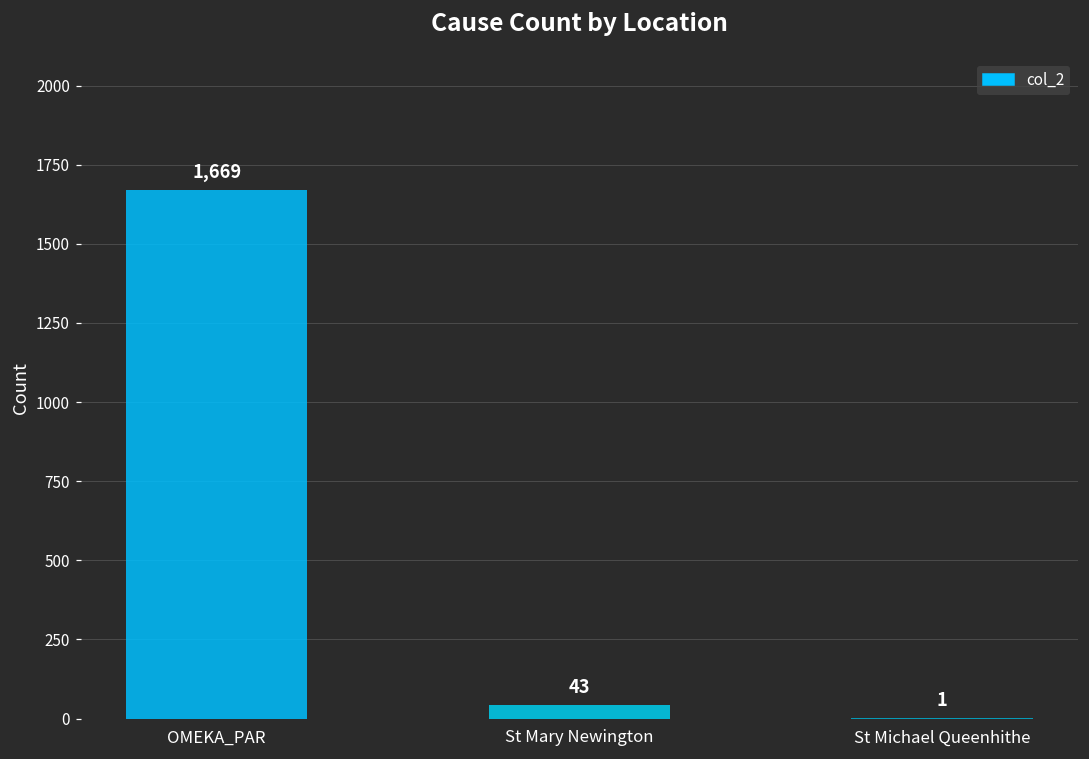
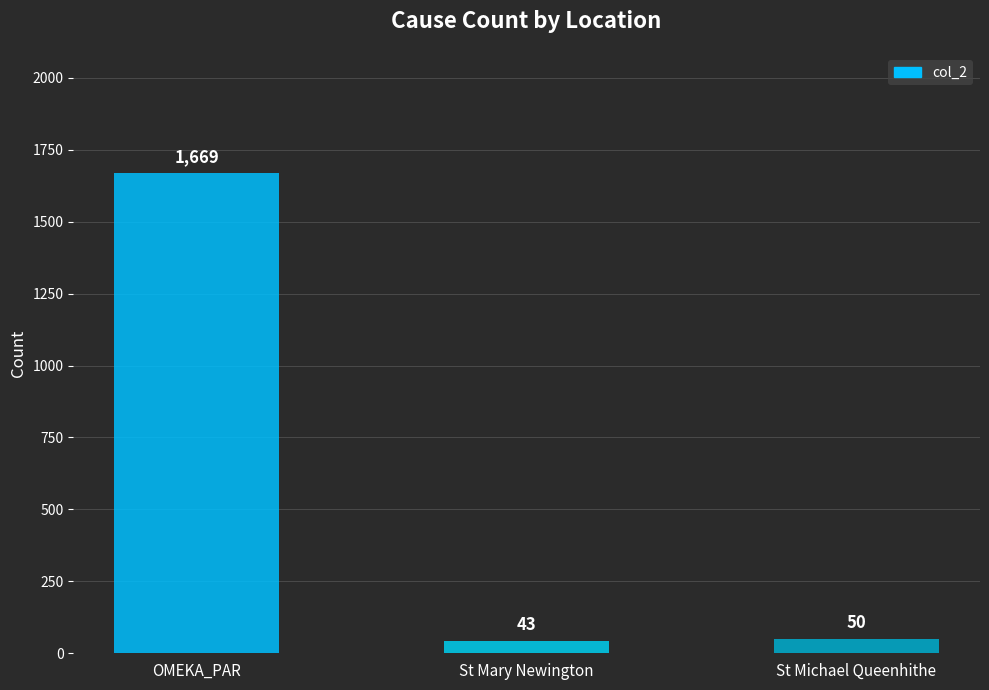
  {
    "OMEKA_PAR": "1,669",
    "St Mary Newington": "43",
-   "St Michael Queenhithe": "1"
+   "St Michael Queenhithe": "50"
  }
